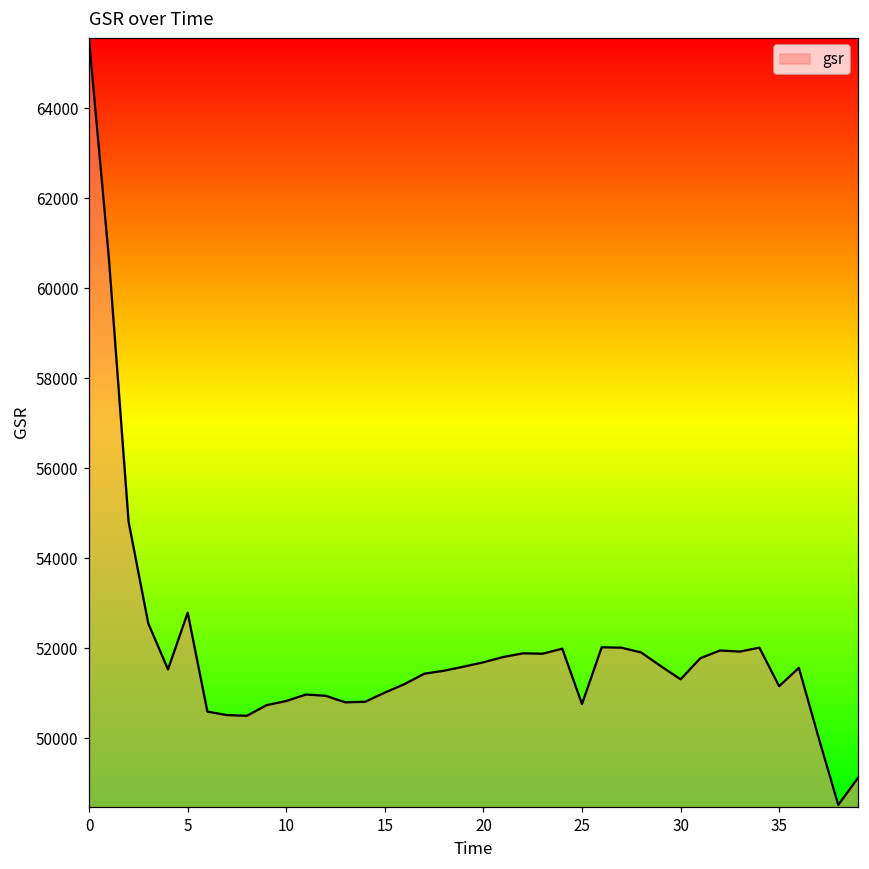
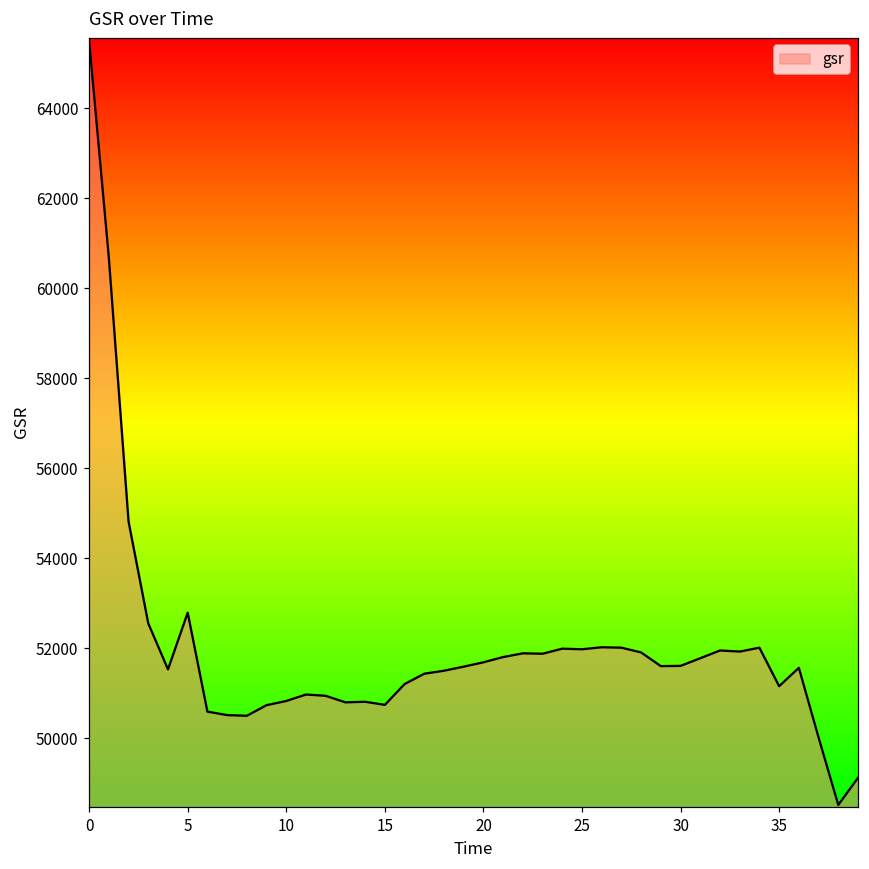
  {
    "0": 65500,
    "5": 52800,
    "10": 50800,
-   "15": 51000,
+   "15": 50700,
    "20": 51700,
-   "25": 50800,
-   "30": 51300,
+   "25": 52000,
+   "30": 51600,
    "35": 51200
  }
